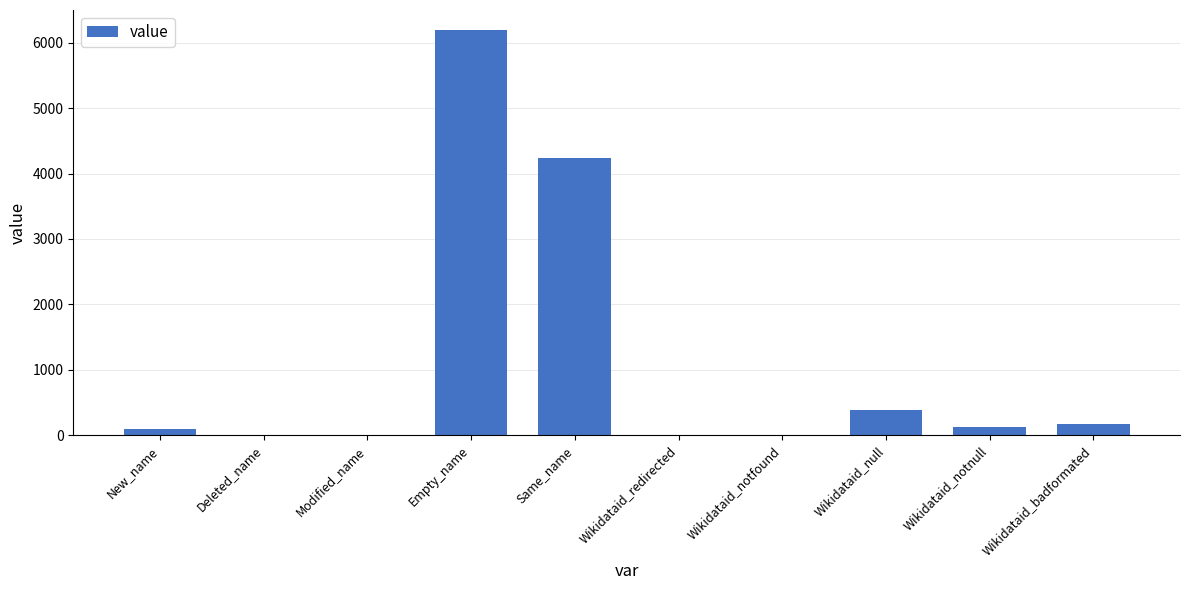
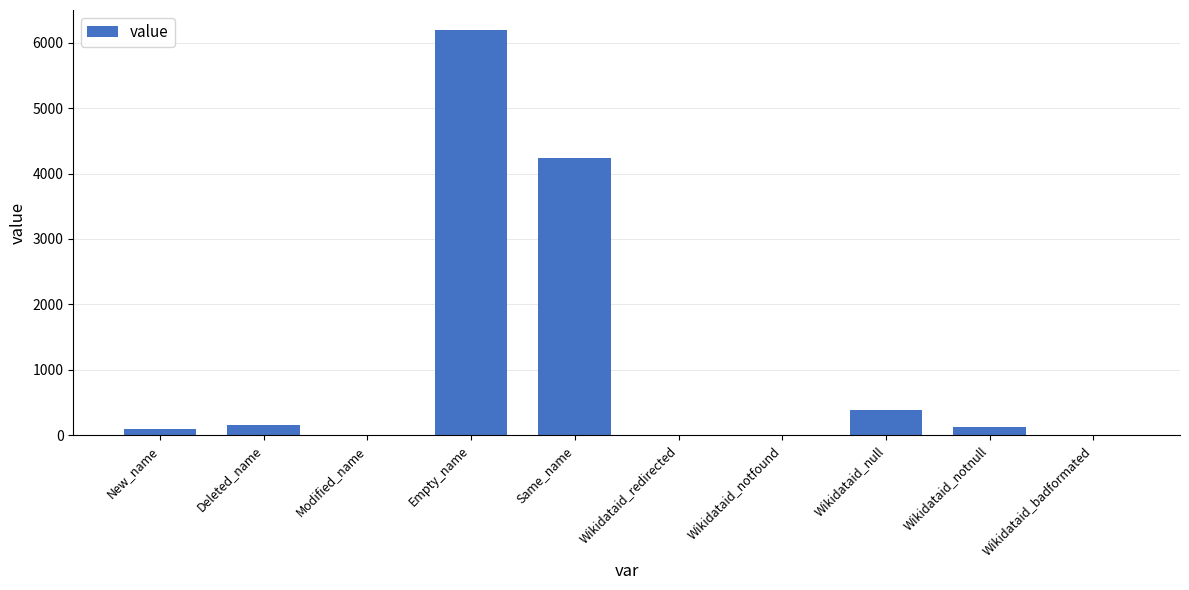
  {
    "New_name": 100,
-   "Deleted_name": 0,
+   "Deleted_name": 200,
    "Empty_name": 6200,
    "Same_name": 4200,
    "Wikidataid_notfound": 0,
    "Wikidataid_null": 400,
    "Wikidataid_notnull": 100,
-   "Wikidataid_badformated": 200
+   "Wikidataid_badformated": 0
  }
